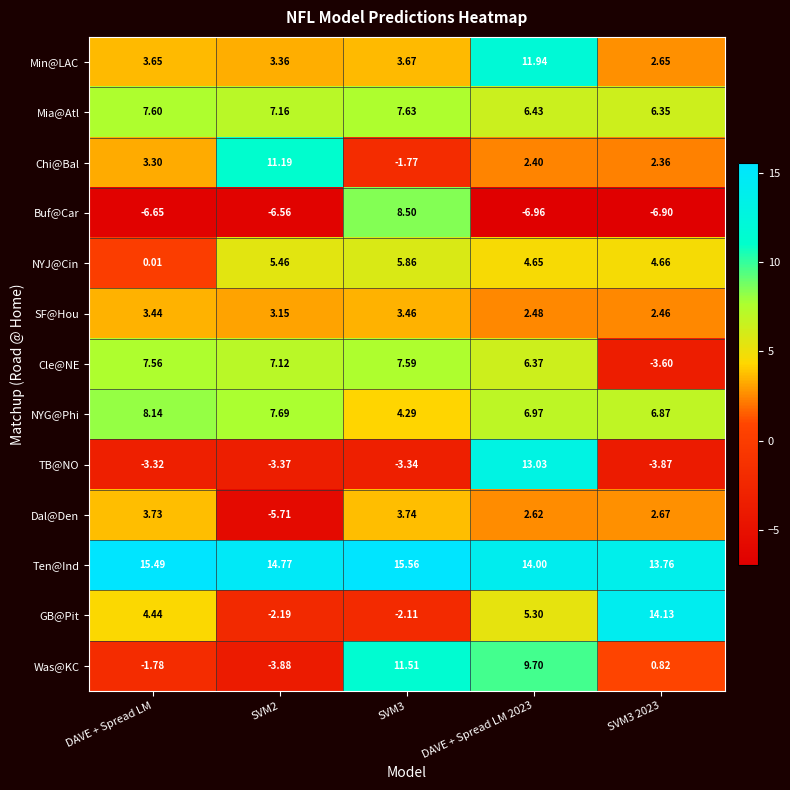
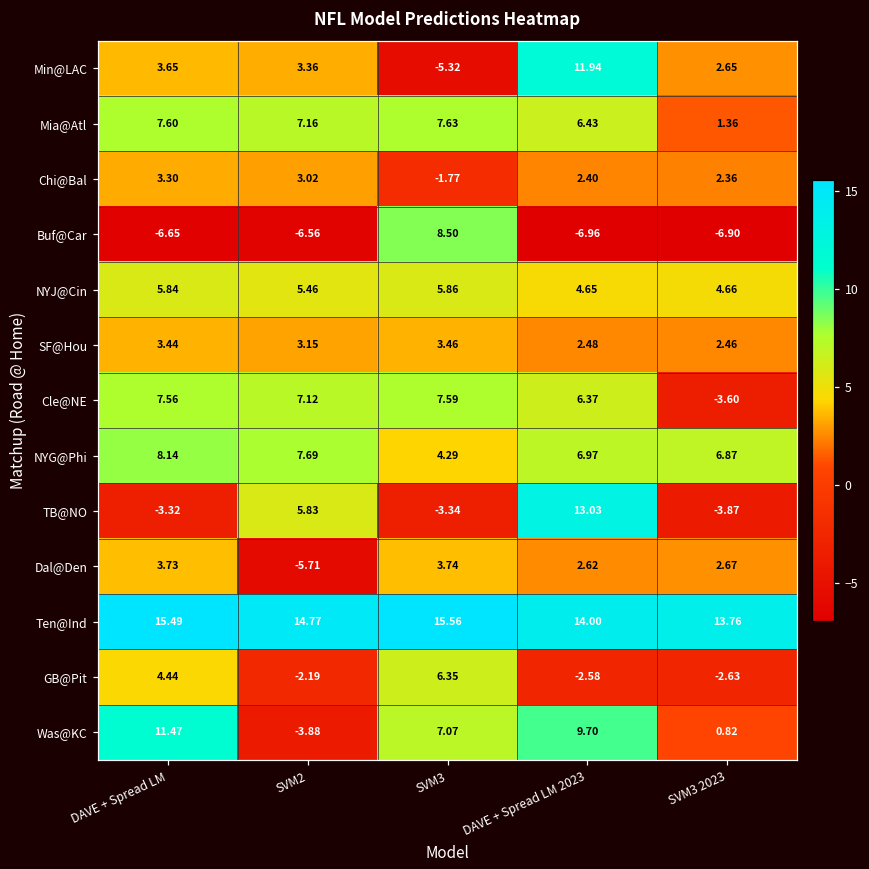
  {
    "Min@LAC": {
      "DAVE + Spread LM": 3.65,
      "SVM2": 3.36,
-     "SVM3": 3.67,
+     "SVM3": -5.32,
      "DAVE + Spread LM 2023": 11.94,
      "SVM3 2023": 2.65
    },
    "Mia@Atl": {
      "DAVE + Spread LM": 7.60,
      "SVM2": 7.16,
      "SVM3": 7.63,
      "DAVE + Spread LM 2023": 6.43,
-     "SVM3 2023": 6.35
+     "SVM3 2023": 1.36
    },
    "Chi@Bal": {
      "DAVE + Spread LM": 3.30,
-     "SVM2": 11.19,
+     "SVM2": 3.02,
      "SVM3": -1.77,
      "DAVE + Spread LM 2023": 2.40,
      "SVM3 2023": 2.36
    },
    "Buf@Car": {
      "DAVE + Spread LM": -6.65,
      "SVM2": -6.56,
      "SVM3": 8.50,
      "DAVE + Spread LM 2023": -6.96,
      "SVM3 2023": -6.90
    },
    "NYJ@Cin": {
-     "DAVE + Spread LM": 0.01,
+     "DAVE + Spread LM": 5.84,
      "SVM2": 5.46,
      "SVM3": 5.86,
      "DAVE + Spread LM 2023": 4.65,
      "SVM3 2023": 4.66
    },
    "SF@Hou": {
      "DAVE + Spread LM": 3.44,
      "SVM2": 3.15,
      "SVM3": 3.46,
      "DAVE + Spread LM 2023": 2.48,
      "SVM3 2023": 2.46
    },
    "Cle@NE": {
      "DAVE + Spread LM": 7.56,
      "SVM2": 7.12,
      "SVM3": 7.59,
      "DAVE + Spread LM 2023": 6.37,
      "SVM3 2023": -3.60
    },
    "NYG@Phi": {
      "DAVE + Spread LM": 8.14,
      "SVM2": 7.69,
      "SVM3": 4.29,
      "DAVE + Spread LM 2023": 6.97,
      "SVM3 2023": 6.87
    },
    "TB@NO": {
      "DAVE + Spread LM": -3.32,
-     "SVM2": -3.37,
+     "SVM2": 5.83,
      "SVM3": -3.34,
      "DAVE + Spread LM 2023": 13.03,
      "SVM3 2023": -3.87
    },
    "Dal@Den": {
      "DAVE + Spread LM": 3.73,
      "SVM2": -5.71,
      "SVM3": 3.74,
      "DAVE + Spread LM 2023": 2.62,
      "SVM3 2023": 2.67
    },
    "Ten@Ind": {
      "DAVE + Spread LM": 15.49,
      "SVM2": 14.77,
      "SVM3": 15.56,
      "DAVE + Spread LM 2023": 14.00,
      "SVM3 2023": 13.76
    },
    "GB@Pit": {
      "DAVE + Spread LM": 4.44,
      "SVM2": -2.19,
-     "SVM3": -2.11,
-     "DAVE + Spread LM 2023": 5.30,
-     "SVM3 2023": 14.13
+     "SVM3": 6.35,
+     "DAVE + Spread LM 2023": -2.58,
+     "SVM3 2023": -2.63
    },
    "Was@KC": {
-     "DAVE + Spread LM": -1.78,
+     "DAVE + Spread LM": 11.47,
      "SVM2": -3.88,
-     "SVM3": 11.51,
+     "SVM3": 7.07,
      "DAVE + Spread LM 2023": 9.70,
      "SVM3 2023": 0.82
    }
  }
